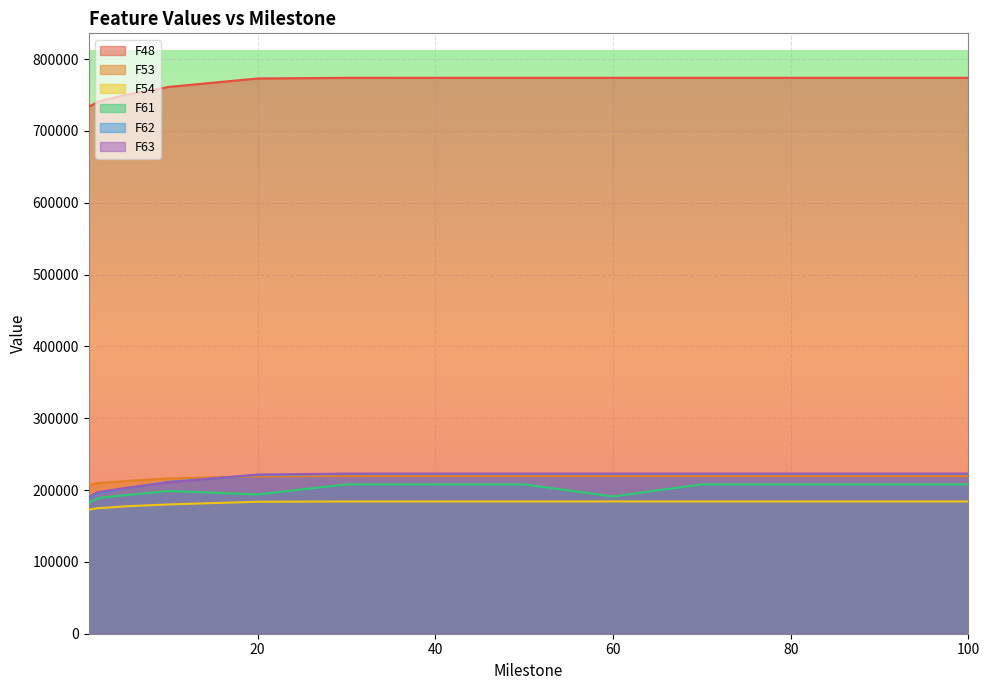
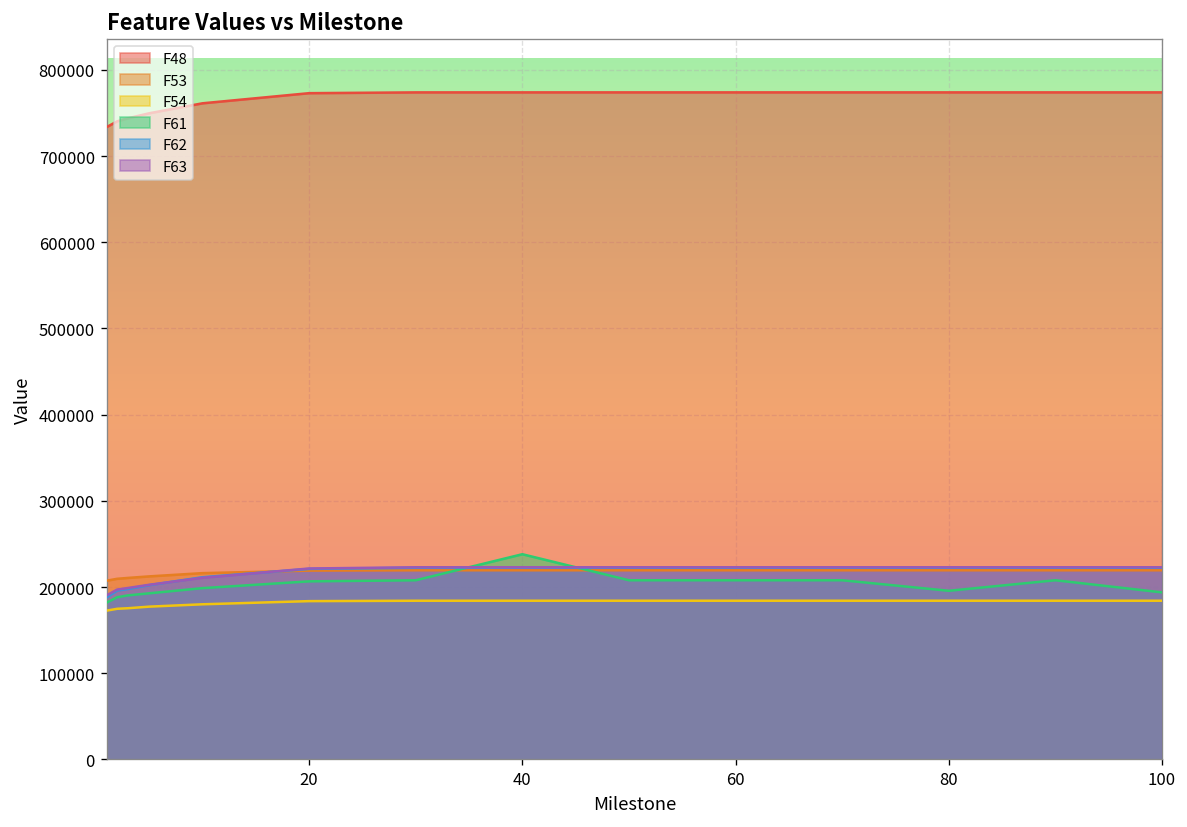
  {
    "F61": {
-     "20": 190000,
-     "40": 210000,
-     "60": 190000,
-     "80": 210000,
-     "100": 210000
+     "20": 210000,
+     "40": 240000,
+     "60": 210000,
+     "80": 200000,
+     "100": 190000
    }
  }
